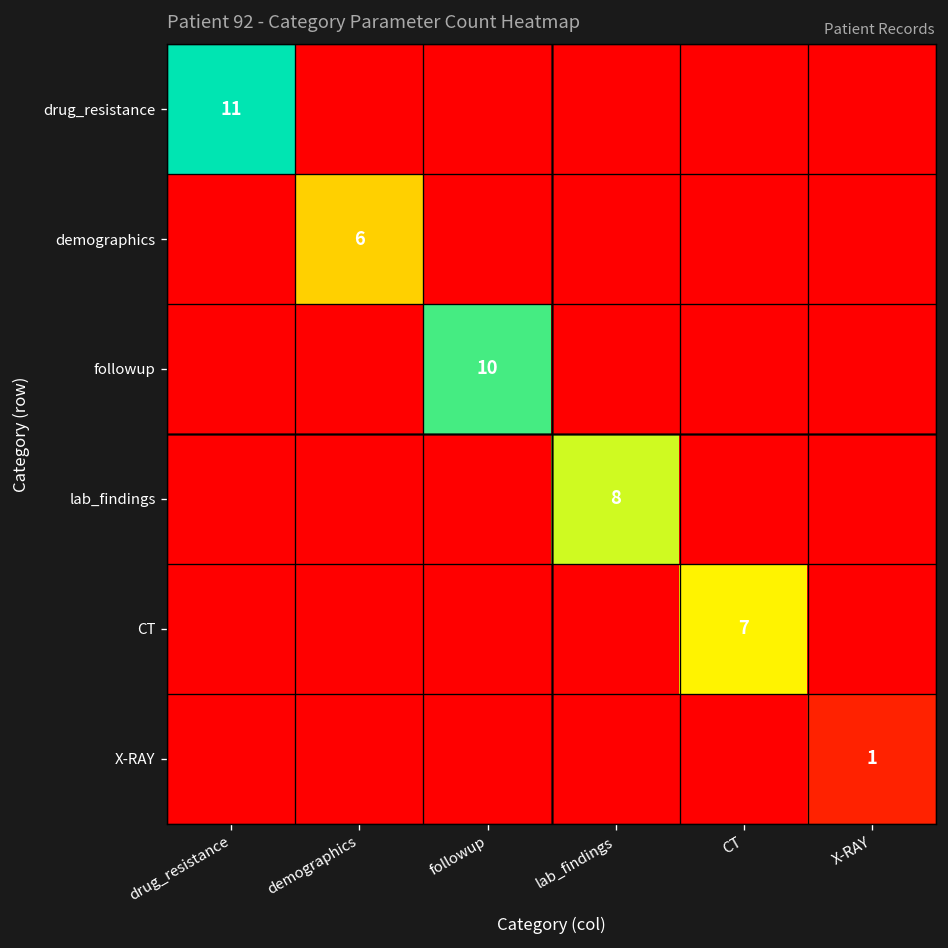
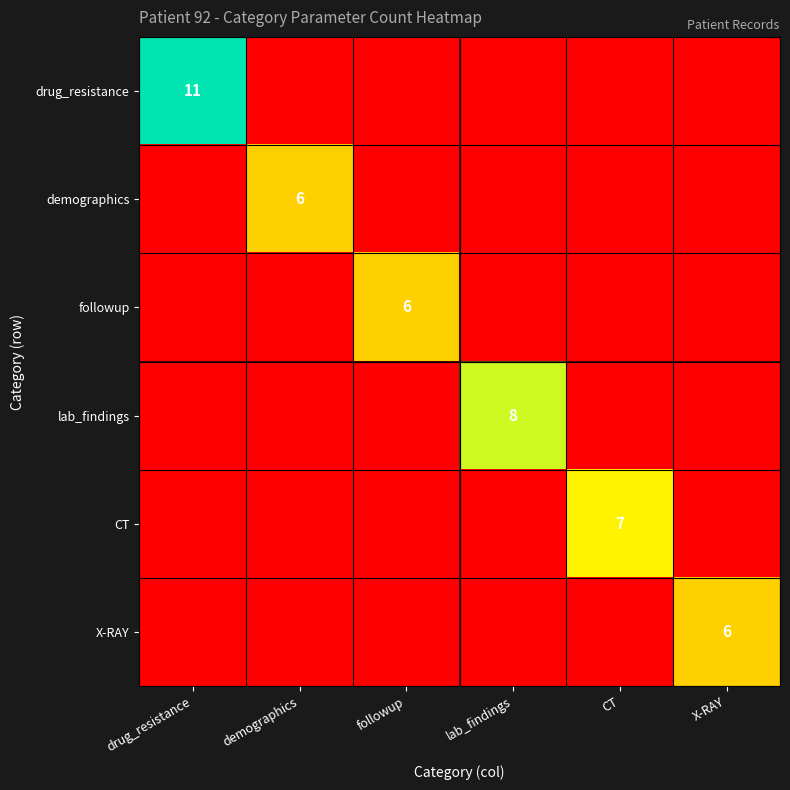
  {
    "drug_resistance": {
      "drug_resistance": 11
    },
    "demographics": {
      "demographics": 6
    },
    "followup": {
-     "followup": 10
+     "followup": 6
    },
    "lab_findings": {
      "lab_findings": 8
    },
    "CT": {
      "CT": 7
    },
    "X-RAY": {
-     "X-RAY": 1
+     "X-RAY": 6
    }
  }
